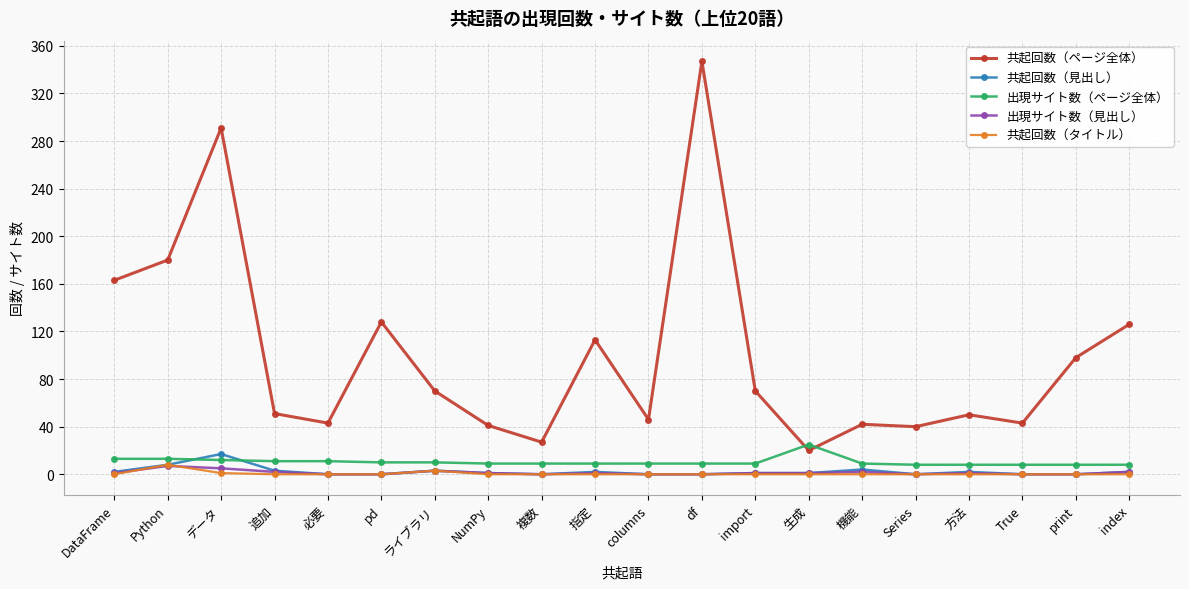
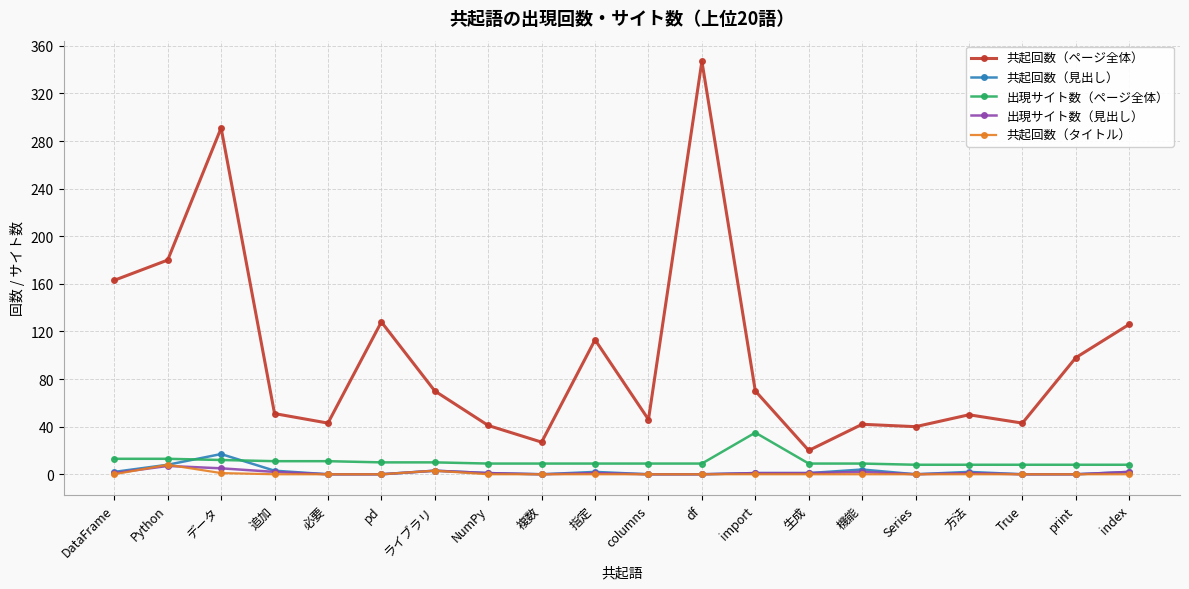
  {
    "共起回数（ページ全体）": {
      "DataFrame": 163,
      "Python": 180,
      "データ": 291,
      "追加": 51,
      "必要": 43,
      "pd": 128,
      "ライブラリ": 70,
      "NumPy": 41,
      "複数": 27,
      "指定": 113,
      "columns": 46,
      "df": 347,
      "import": 70,
      "生成": 20,
      "機能": 42,
      "Series": 40,
      "方法": 50,
      "True": 43,
      "print": 98,
      "index": 126
    },
    "共起回数（見出し）": {
      "データ": 17
    },
    "出現サイト数（ページ全体）": {
      "DataFrame": 13,
      "Python": 13,
      "データ": 12,
      "追加": 11,
      "必要": 11,
      "pd": 10,
      "ライブラリ": 10,
      "NumPy": 9,
      "複数": 9,
      "指定": 9,
      "columns": 9,
      "df": 9,
-     "import": 9,
-     "生成": 25,
+     "import": 35,
+     "生成": 9,
      "機能": 9,
      "Series": 8,
      "方法": 8,
      "True": 8,
      "print": 8,
      "index": 8
    },
    "出現サイト数（見出し）": {
      "データ": 5
    },
    "共起回数（タイトル）": {
      "データ": 1
    }
  }
